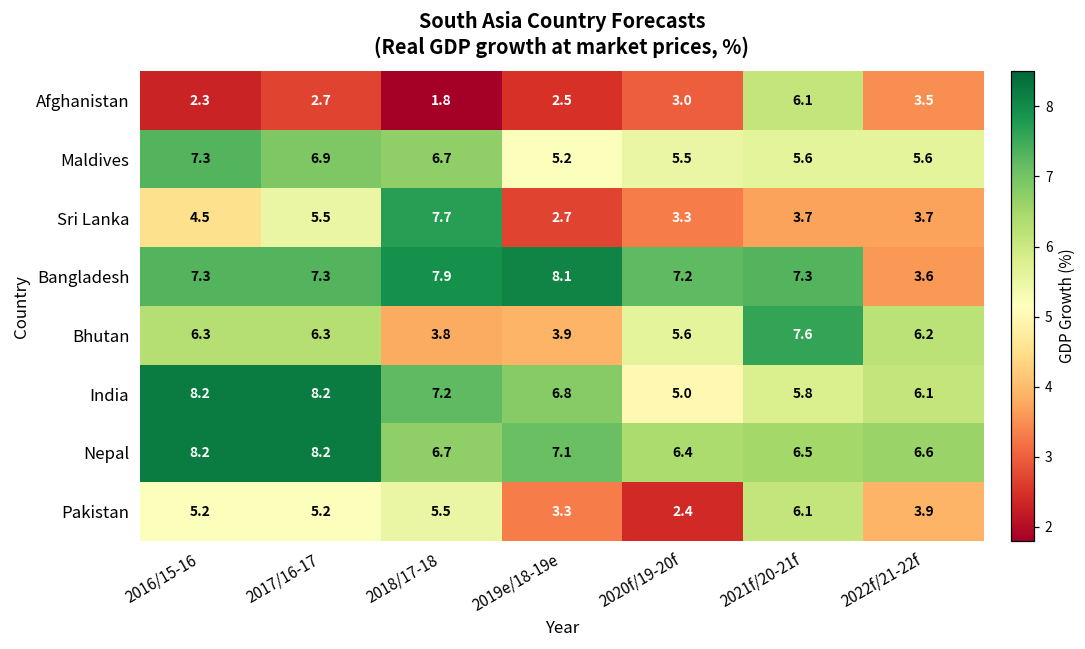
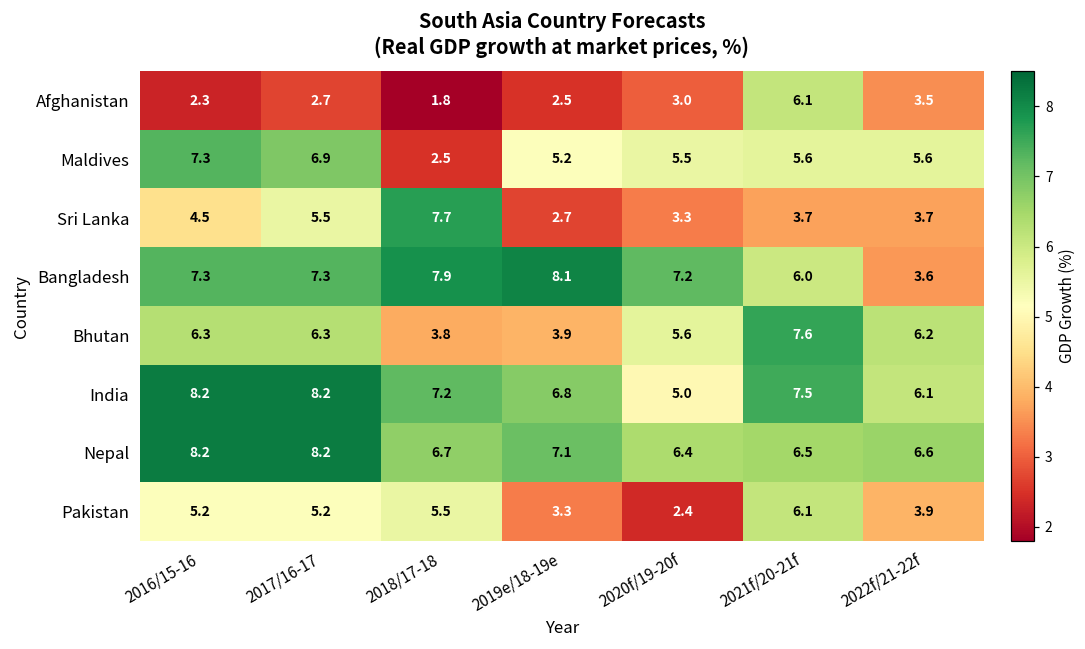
  {
    "Afghanistan": {
      "2016/15-16": 2.3,
      "2017/16-17": 2.7,
      "2018/17-18": 1.8,
      "2019e/18-19e": 2.5,
      "2020f/19-20f": 3.0,
      "2021f/20-21f": 6.1,
      "2022f/21-22f": 3.5
    },
    "Maldives": {
      "2016/15-16": 7.3,
      "2017/16-17": 6.9,
-     "2018/17-18": 6.7,
+     "2018/17-18": 2.5,
      "2019e/18-19e": 5.2,
      "2020f/19-20f": 5.5,
      "2021f/20-21f": 5.6,
      "2022f/21-22f": 5.6
    },
    "Sri Lanka": {
      "2016/15-16": 4.5,
      "2017/16-17": 5.5,
      "2018/17-18": 7.7,
      "2019e/18-19e": 2.7,
      "2020f/19-20f": 3.3,
      "2021f/20-21f": 3.7,
      "2022f/21-22f": 3.7
    },
    "Bangladesh": {
      "2016/15-16": 7.3,
      "2017/16-17": 7.3,
      "2018/17-18": 7.9,
      "2019e/18-19e": 8.1,
      "2020f/19-20f": 7.2,
-     "2021f/20-21f": 7.3,
+     "2021f/20-21f": 6.0,
      "2022f/21-22f": 3.6
    },
    "Bhutan": {
      "2016/15-16": 6.3,
      "2017/16-17": 6.3,
      "2018/17-18": 3.8,
      "2019e/18-19e": 3.9,
      "2020f/19-20f": 5.6,
      "2021f/20-21f": 7.6,
      "2022f/21-22f": 6.2
    },
    "India": {
      "2016/15-16": 8.2,
      "2017/16-17": 8.2,
      "2018/17-18": 7.2,
      "2019e/18-19e": 6.8,
      "2020f/19-20f": 5.0,
-     "2021f/20-21f": 5.8,
+     "2021f/20-21f": 7.5,
      "2022f/21-22f": 6.1
    },
    "Nepal": {
      "2016/15-16": 8.2,
      "2017/16-17": 8.2,
      "2018/17-18": 6.7,
      "2019e/18-19e": 7.1,
      "2020f/19-20f": 6.4,
      "2021f/20-21f": 6.5,
      "2022f/21-22f": 6.6
    },
    "Pakistan": {
      "2016/15-16": 5.2,
      "2017/16-17": 5.2,
      "2018/17-18": 5.5,
      "2019e/18-19e": 3.3,
      "2020f/19-20f": 2.4,
      "2021f/20-21f": 6.1,
      "2022f/21-22f": 3.9
    }
  }
